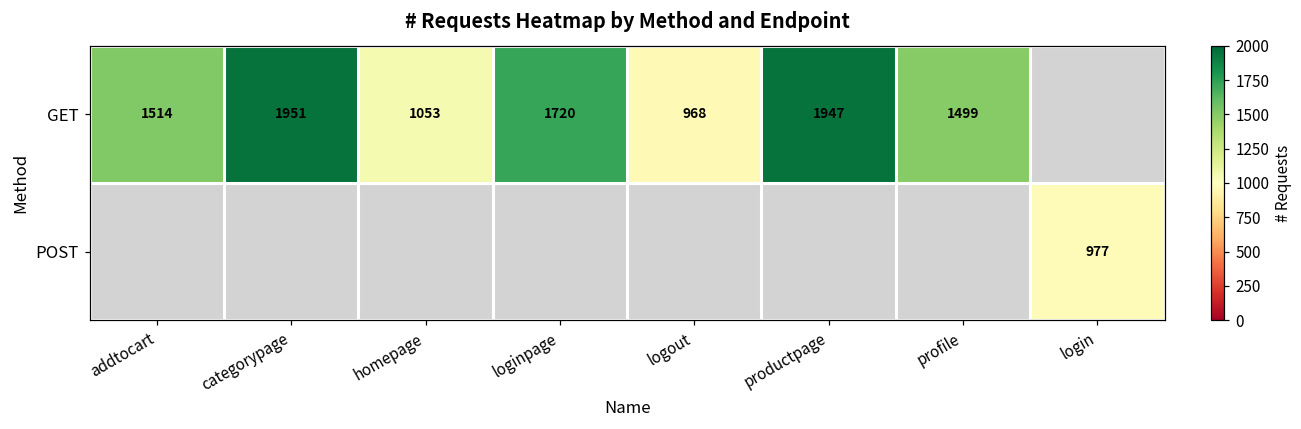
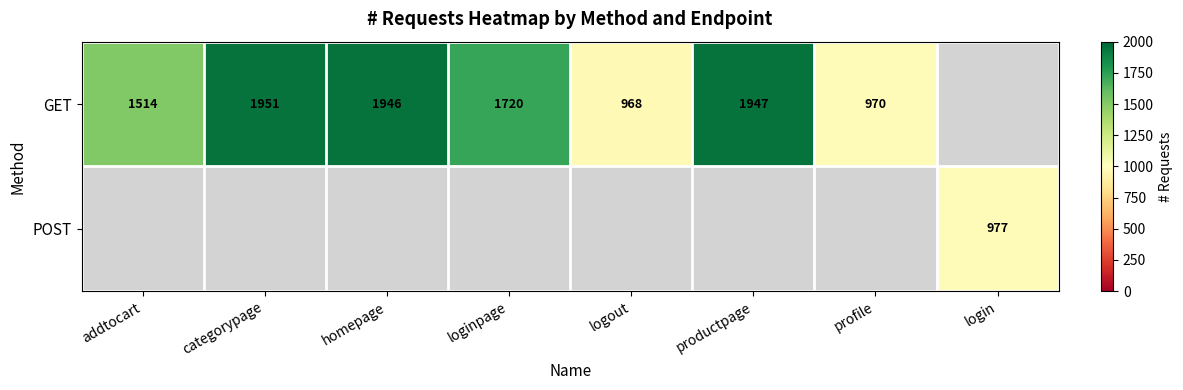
  {
    "GET": {
      "addtocart": 1514,
      "categorypage": 1951,
-     "homepage": 1053,
+     "homepage": 1946,
      "loginpage": 1720,
      "logout": 968,
      "productpage": 1947,
-     "profile": 1499
+     "profile": 970
    },
    "POST": {
      "login": 977
    }
  }
